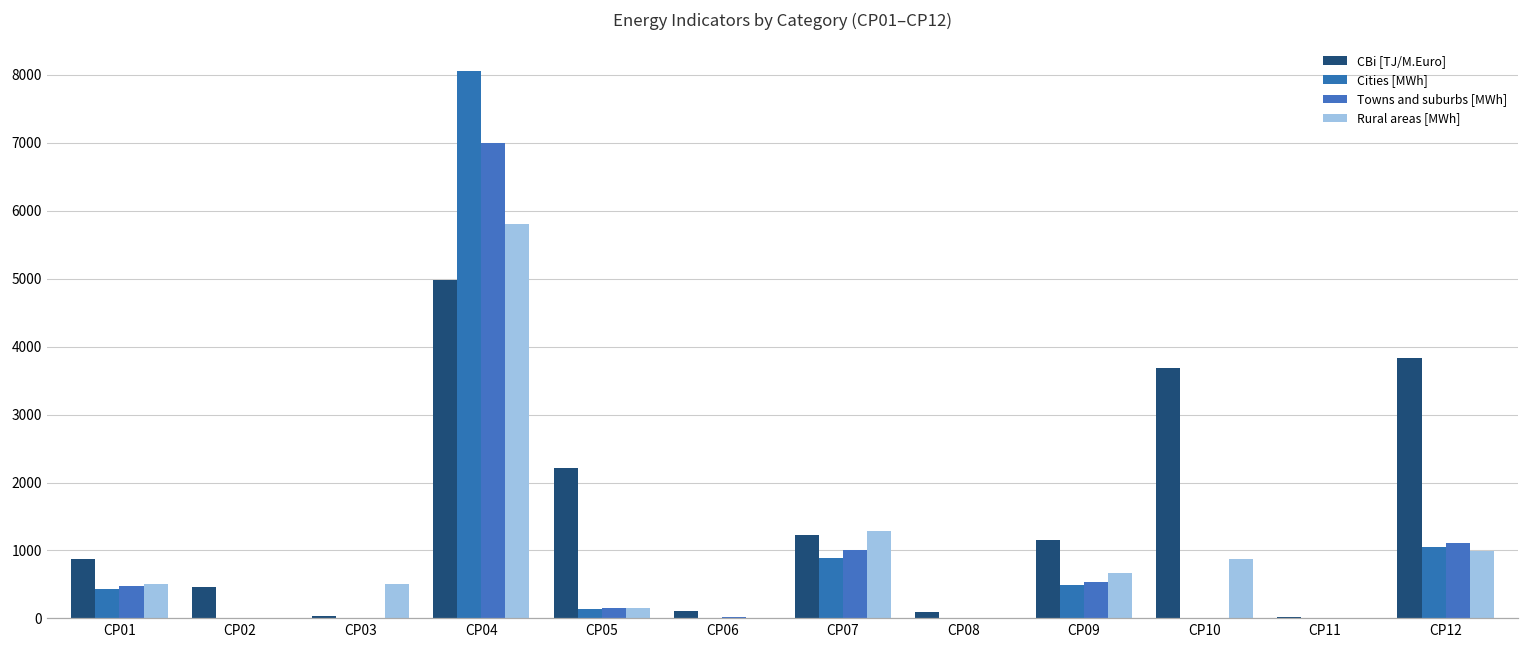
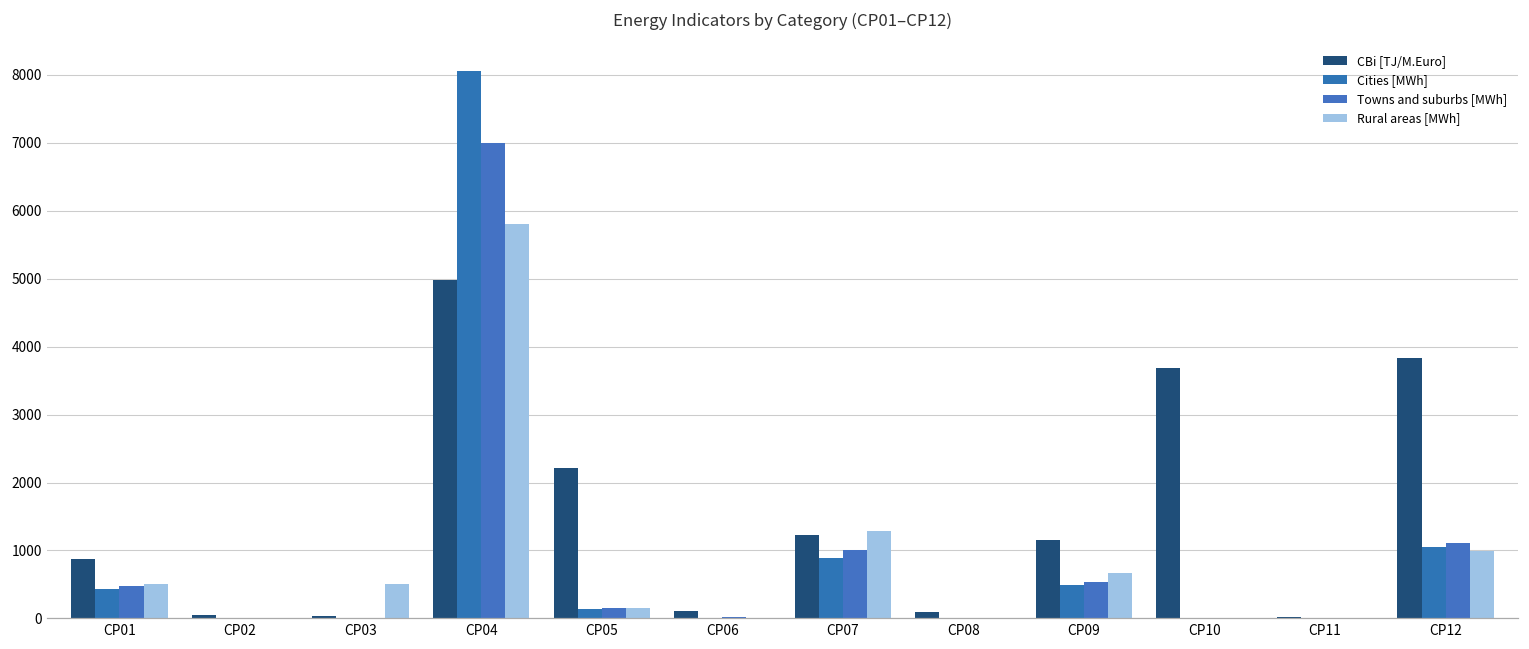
  {
    "CBi [TJ/M.Euro]": {
      "CP01": 900,
-     "CP02": 500,
+     "CP02": 0,
      "CP04": 5000,
      "CP05": 2200,
      "CP06": 100,
      "CP07": 1200,
      "CP08": 100,
      "CP09": 1100,
      "CP10": 3700,
      "CP12": 3800
    },
    "Rural areas [MWh]": {
      "CP01": 500,
      "CP03": 500,
      "CP04": 5800,
      "CP05": 200,
      "CP07": 1300,
      "CP09": 700,
-     "CP10": 900,
+     "CP10": 0,
      "CP12": 1000
    }
  }
